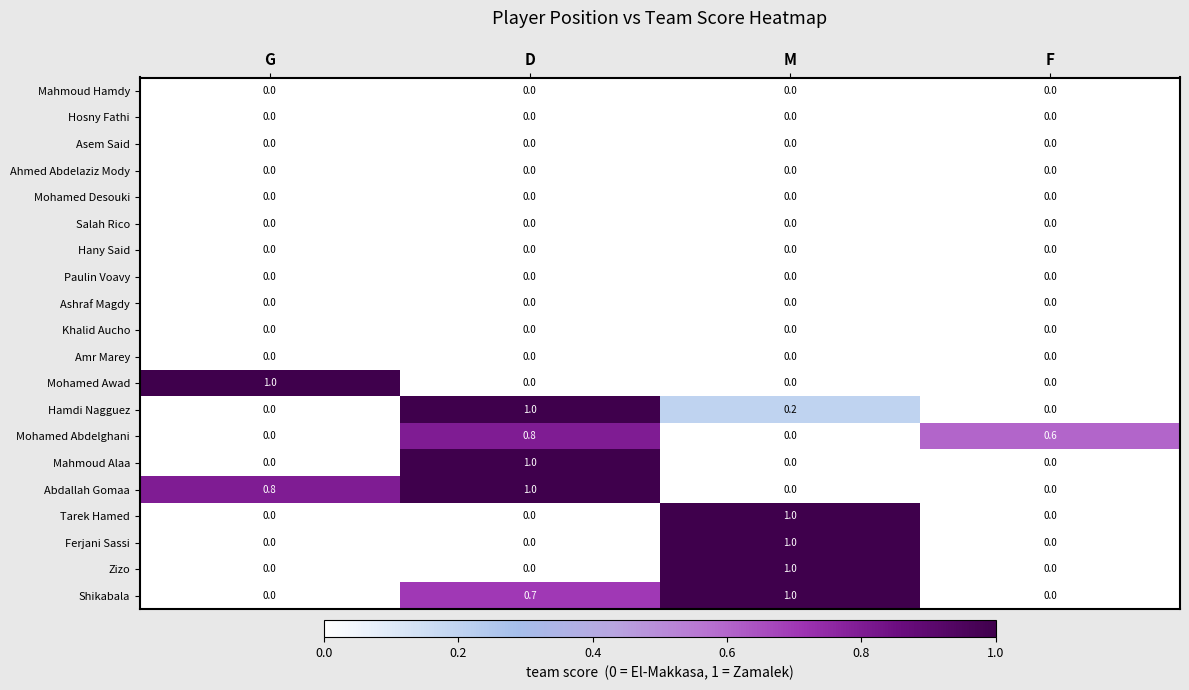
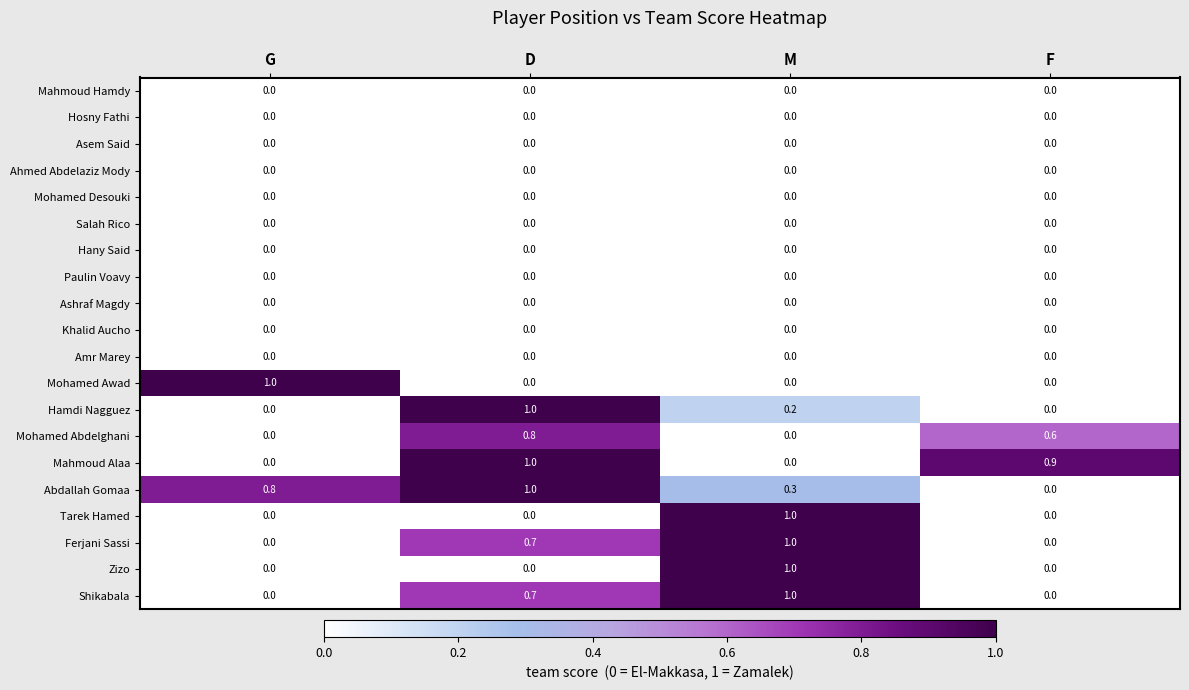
  {
    "Mahmoud Hamdy": {
      "G": 0.0,
      "D": 0.0,
      "M": 0.0,
      "F": 0.0
    },
    "Hosny Fathi": {
      "G": 0.0,
      "D": 0.0,
      "M": 0.0,
      "F": 0.0
    },
    "Asem Said": {
      "G": 0.0,
      "D": 0.0,
      "M": 0.0,
      "F": 0.0
    },
    "Ahmed Abdelaziz Mody": {
      "G": 0.0,
      "D": 0.0,
      "M": 0.0,
      "F": 0.0
    },
    "Mohamed Desouki": {
      "G": 0.0,
      "D": 0.0,
      "M": 0.0,
      "F": 0.0
    },
    "Salah Rico": {
      "G": 0.0,
      "D": 0.0,
      "M": 0.0,
      "F": 0.0
    },
    "Hany Said": {
      "G": 0.0,
      "D": 0.0,
      "M": 0.0,
      "F": 0.0
    },
    "Paulin Voavy": {
      "G": 0.0,
      "D": 0.0,
      "M": 0.0,
      "F": 0.0
    },
    "Ashraf Magdy": {
      "G": 0.0,
      "D": 0.0,
      "M": 0.0,
      "F": 0.0
    },
    "Khalid Aucho": {
      "G": 0.0,
      "D": 0.0,
      "M": 0.0,
      "F": 0.0
    },
    "Amr Marey": {
      "G": 0.0,
      "D": 0.0,
      "M": 0.0,
      "F": 0.0
    },
    "Mohamed Awad": {
      "G": 1.0,
      "D": 0.0,
      "M": 0.0,
      "F": 0.0
    },
    "Hamdi Nagguez": {
      "G": 0.0,
      "D": 1.0,
      "M": 0.2,
      "F": 0.0
    },
    "Mohamed Abdelghani": {
      "G": 0.0,
      "D": 0.8,
      "M": 0.0,
      "F": 0.6
    },
    "Mahmoud Alaa": {
      "G": 0.0,
      "D": 1.0,
      "M": 0.0,
-     "F": 0.0
+     "F": 0.9
    },
    "Abdallah Gomaa": {
      "G": 0.8,
      "D": 1.0,
-     "M": 0.0,
+     "M": 0.3,
      "F": 0.0
    },
    "Tarek Hamed": {
      "G": 0.0,
      "D": 0.0,
      "M": 1.0,
      "F": 0.0
    },
    "Ferjani Sassi": {
      "G": 0.0,
-     "D": 0.0,
+     "D": 0.7,
      "M": 1.0,
      "F": 0.0
    },
    "Zizo": {
      "G": 0.0,
      "D": 0.0,
      "M": 1.0,
      "F": 0.0
    },
    "Shikabala": {
      "G": 0.0,
      "D": 0.7,
      "M": 1.0,
      "F": 0.0
    }
  }
